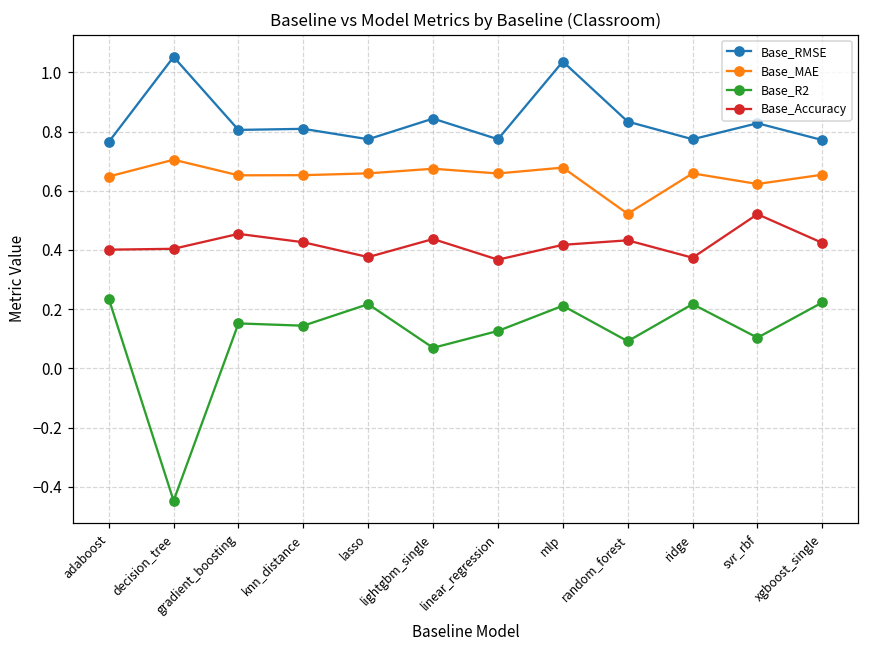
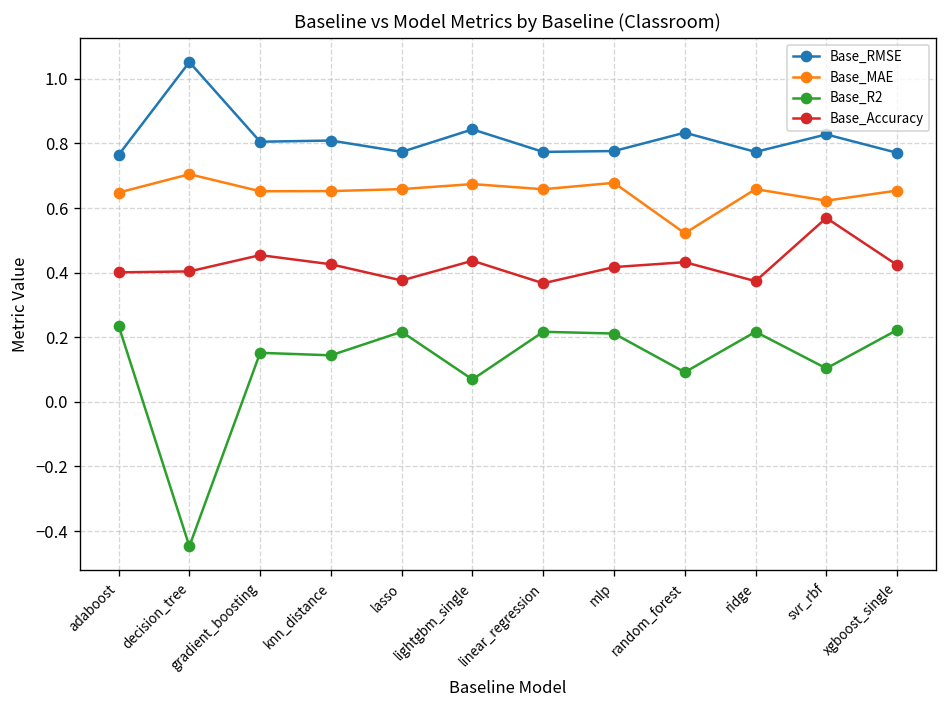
  {
    "Base_RMSE": {
      "adaboost": 0.76,
      "decision_tree": 1.05,
      "gradient_boosting": 0.81,
      "knn_distance": 0.81,
      "lasso": 0.77,
      "lightgbm_single": 0.84,
      "linear_regression": 0.77,
-     "mlp": 1.04,
+     "mlp": 0.78,
      "random_forest": 0.83,
      "ridge": 0.77,
      "svr_rbf": 0.83,
      "xgboost_single": 0.77
    },
    "Base_MAE": {
      "adaboost": 0.65,
      "decision_tree": 0.70,
      "gradient_boosting": 0.65,
      "knn_distance": 0.65,
      "lasso": 0.66,
      "lightgbm_single": 0.67,
      "linear_regression": 0.66,
      "mlp": 0.68,
      "random_forest": 0.52,
      "ridge": 0.66,
      "svr_rbf": 0.62,
      "xgboost_single": 0.65
    },
    "Base_R2": {
      "adaboost": 0.24,
      "decision_tree": -0.45,
      "gradient_boosting": 0.15,
      "knn_distance": 0.14,
      "lasso": 0.22,
      "lightgbm_single": 0.07,
-     "linear_regression": 0.13,
+     "linear_regression": 0.22,
      "mlp": 0.21,
      "random_forest": 0.09,
      "ridge": 0.22,
      "svr_rbf": 0.10,
      "xgboost_single": 0.22
    },
    "Base_Accuracy": {
      "adaboost": 0.40,
      "decision_tree": 0.40,
      "gradient_boosting": 0.45,
      "knn_distance": 0.43,
      "lasso": 0.38,
      "lightgbm_single": 0.44,
      "linear_regression": 0.37,
      "mlp": 0.42,
      "random_forest": 0.43,
      "ridge": 0.37,
-     "svr_rbf": 0.52,
+     "svr_rbf": 0.57,
      "xgboost_single": 0.42
    }
  }
